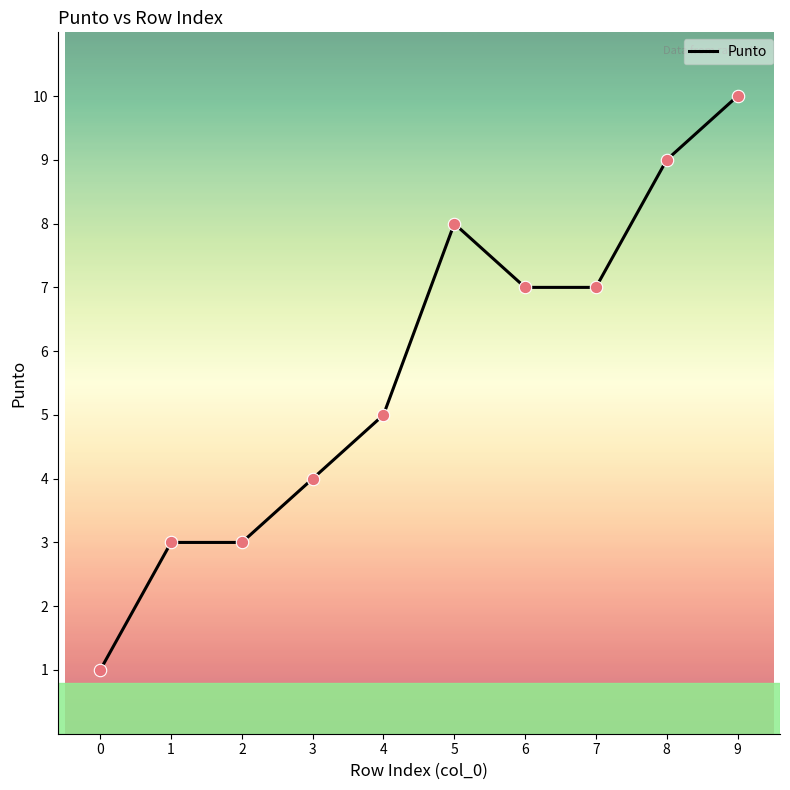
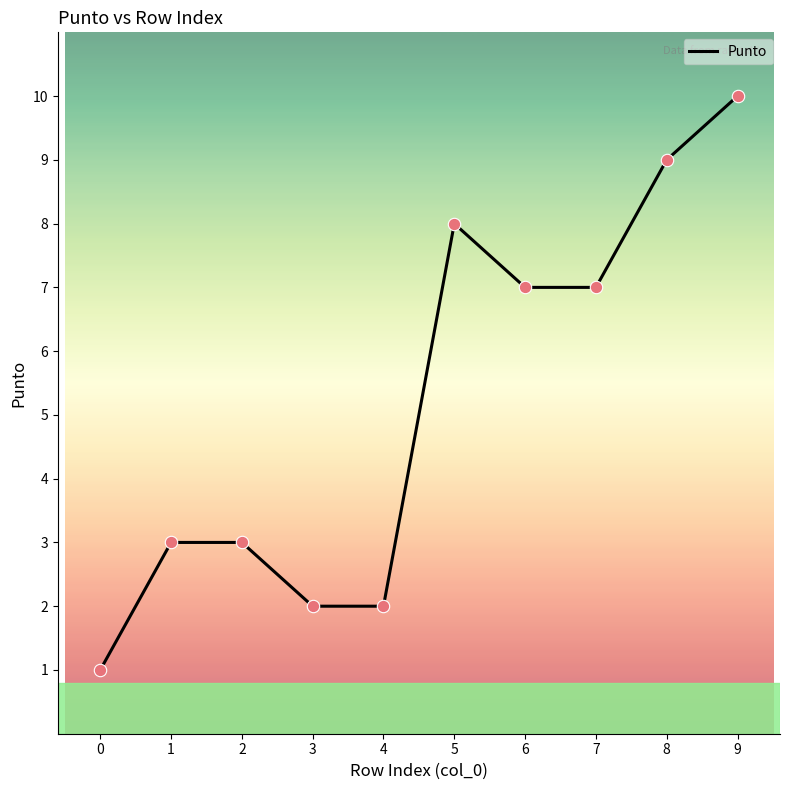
  {
    "0": 1,
    "1": 3,
    "2": 3,
-   "3": 4,
-   "4": 5,
+   "3": 2,
+   "4": 2,
    "5": 8,
    "6": 7,
    "7": 7,
    "8": 9,
    "9": 10
  }
